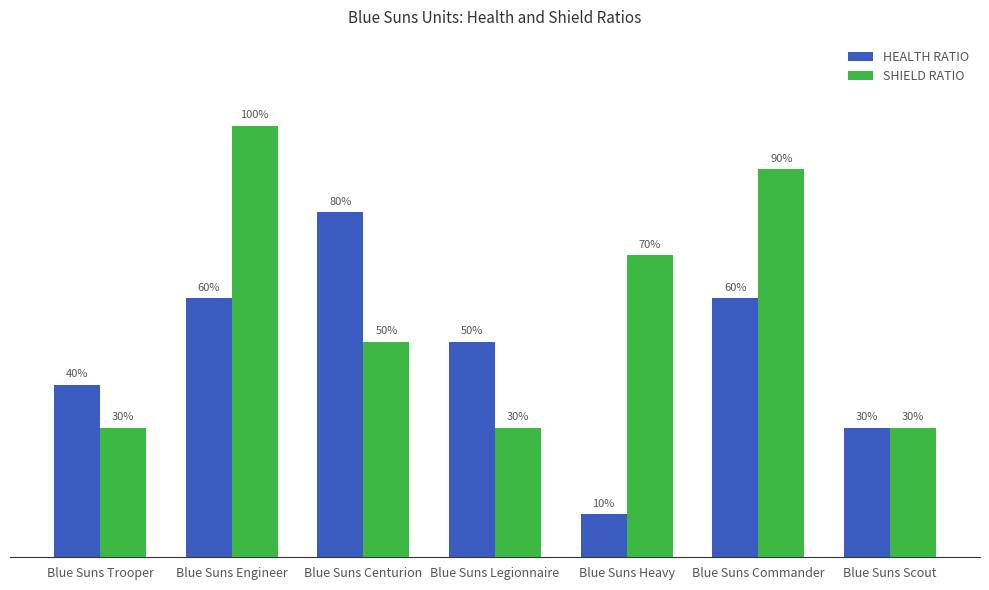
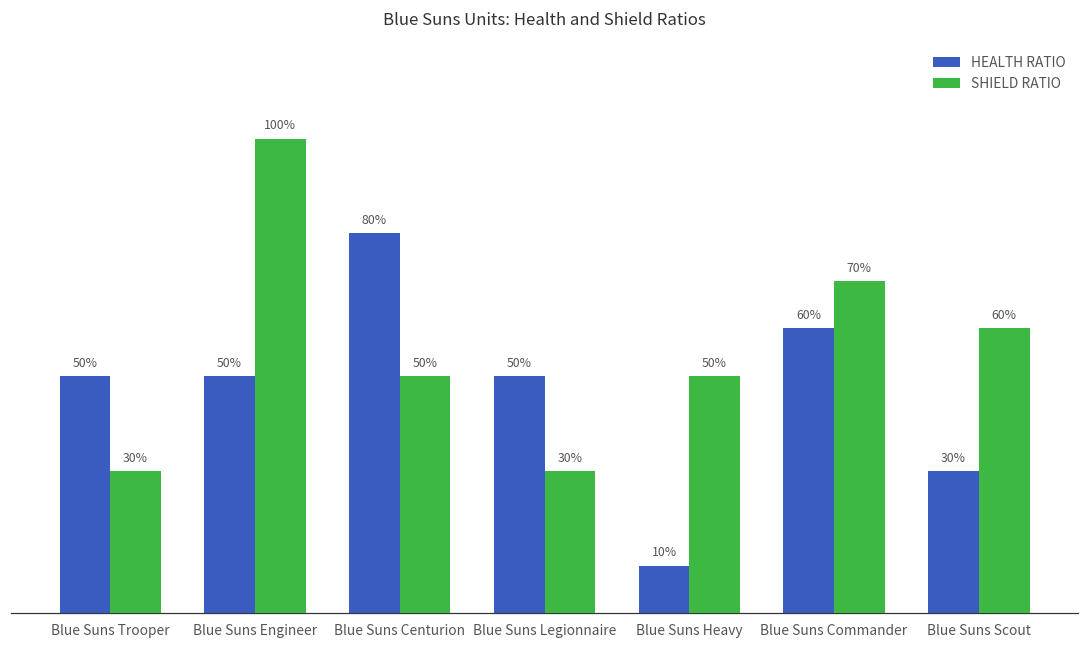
  {
    "HEALTH RATIO": {
-     "Blue Suns Trooper": "40%",
-     "Blue Suns Engineer": "60%",
+     "Blue Suns Trooper": "50%",
+     "Blue Suns Engineer": "50%",
      "Blue Suns Centurion": "80%",
      "Blue Suns Legionnaire": "50%",
      "Blue Suns Heavy": "10%",
      "Blue Suns Commander": "60%",
      "Blue Suns Scout": "30%"
    },
    "SHIELD RATIO": {
      "Blue Suns Trooper": "30%",
      "Blue Suns Engineer": "100%",
      "Blue Suns Centurion": "50%",
      "Blue Suns Legionnaire": "30%",
-     "Blue Suns Heavy": "70%",
-     "Blue Suns Commander": "90%",
-     "Blue Suns Scout": "30%"
+     "Blue Suns Heavy": "50%",
+     "Blue Suns Commander": "70%",
+     "Blue Suns Scout": "60%"
    }
  }
